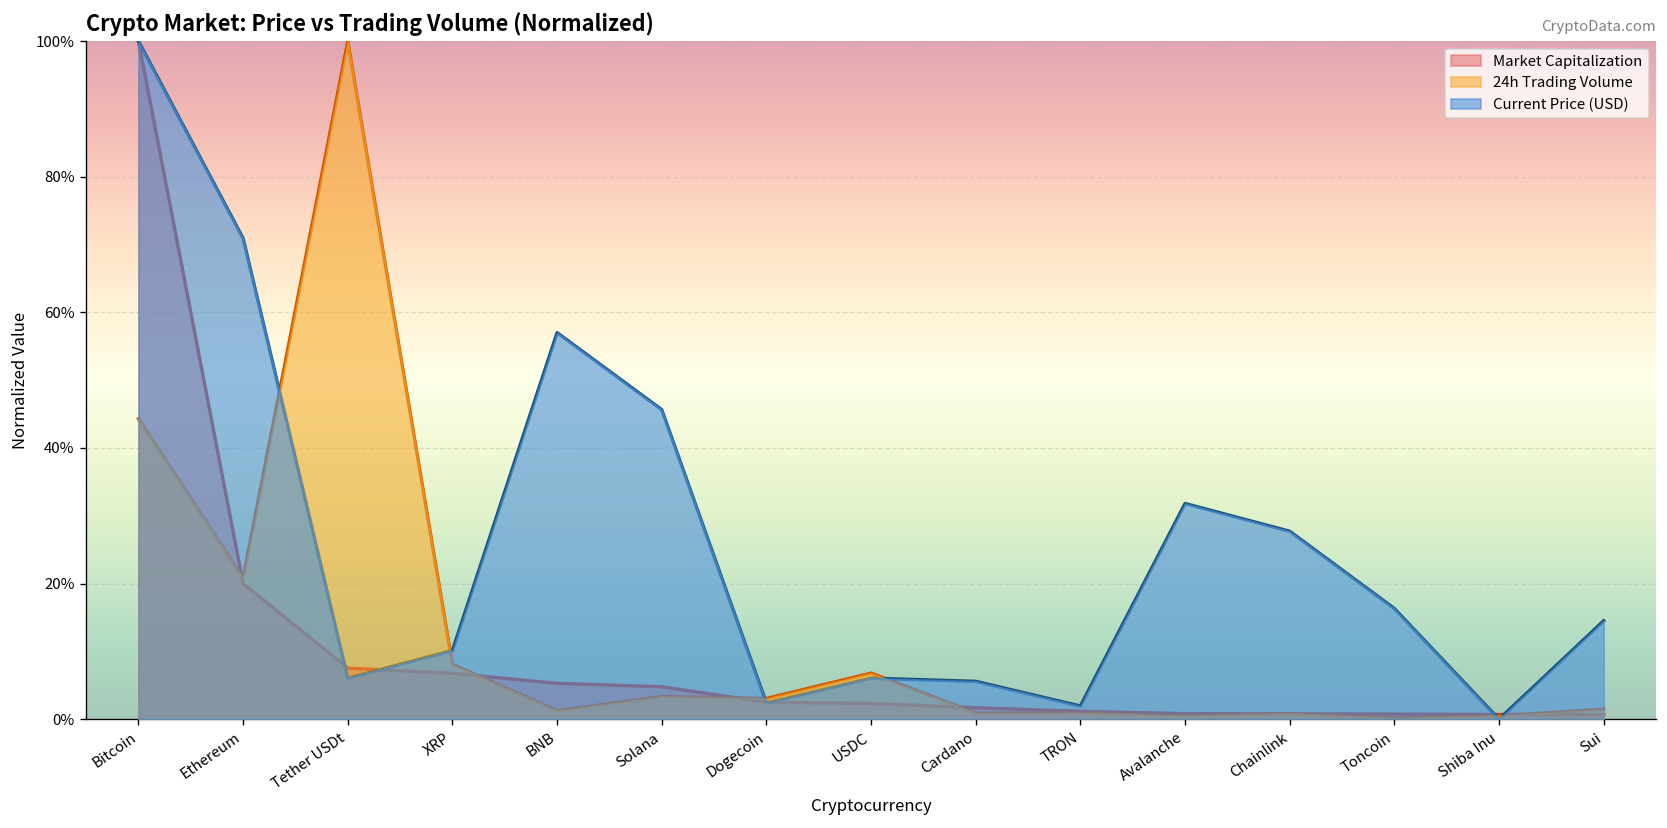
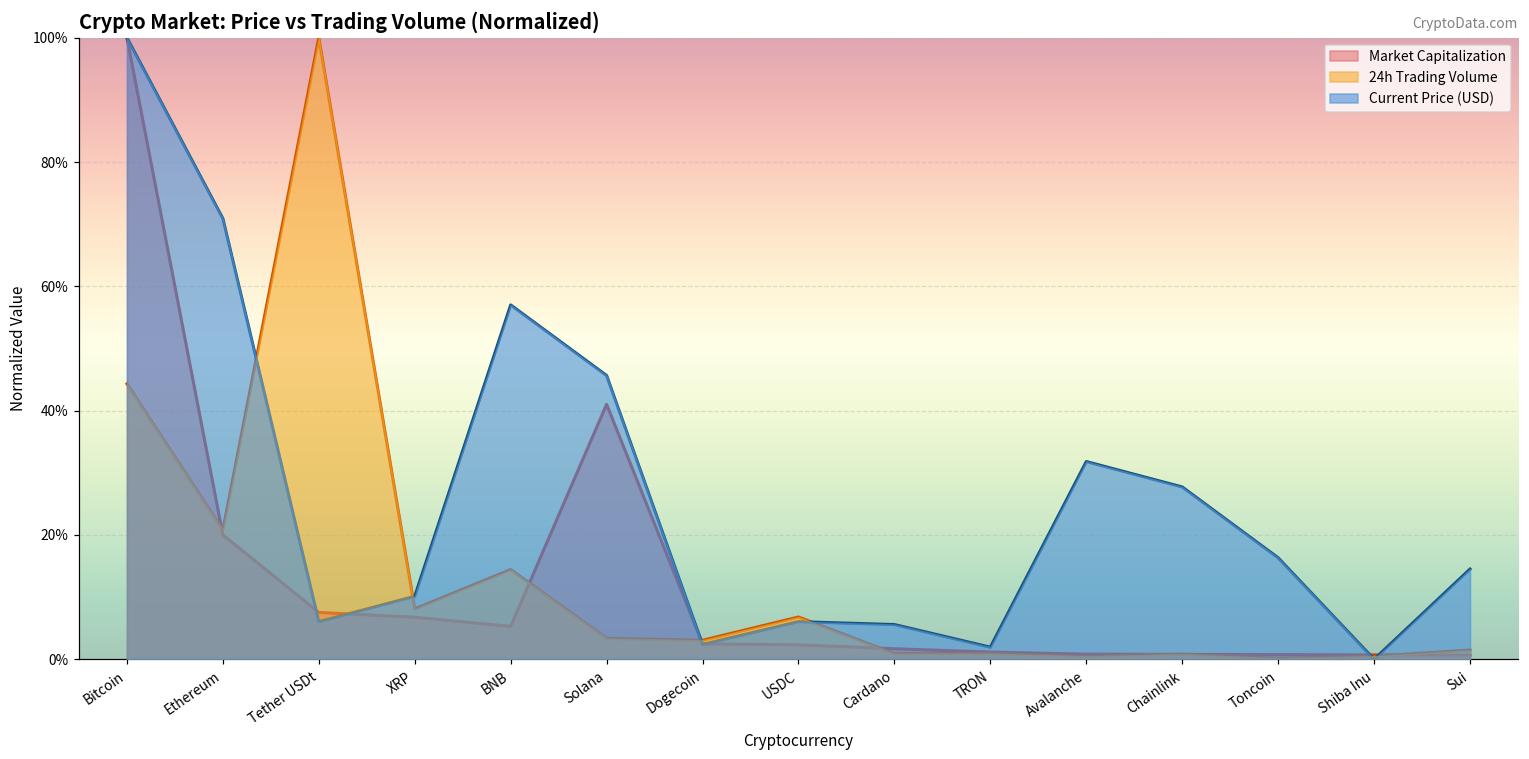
  {
    "Market Capitalization": {
      "Ethereum": "20%",
      "Tether USDt": "8%",
      "XRP": "7%",
      "BNB": "5%",
-     "Solana": "5%",
+     "Solana": "41%",
      "USDC": "2%",
      "Cardano": "2%",
      "Toncoin": "1%",
      "Sui": "1%"
    },
    "24h Trading Volume": {
      "Bitcoin": "44%",
      "Ethereum": "21%",
      "Tether USDt": "100%",
      "XRP": "8%",
-     "BNB": "1%",
+     "BNB": "14%",
      "Solana": "3%",
      "Dogecoin": "3%",
      "USDC": "7%",
      "Cardano": "1%",
      "Toncoin": "0%",
      "Sui": "1%"
    },
    "Current Price (USD)": {
      "Ethereum": "71%",
      "Tether USDt": "6%",
      "XRP": "10%",
      "BNB": "57%",
      "Solana": "46%",
      "USDC": "6%",
      "Cardano": "6%",
      "TRON": "2%",
      "Avalanche": "32%",
      "Chainlink": "28%",
      "Toncoin": "16%",
      "Shiba Inu": "0%",
      "Sui": "15%"
    }
  }
